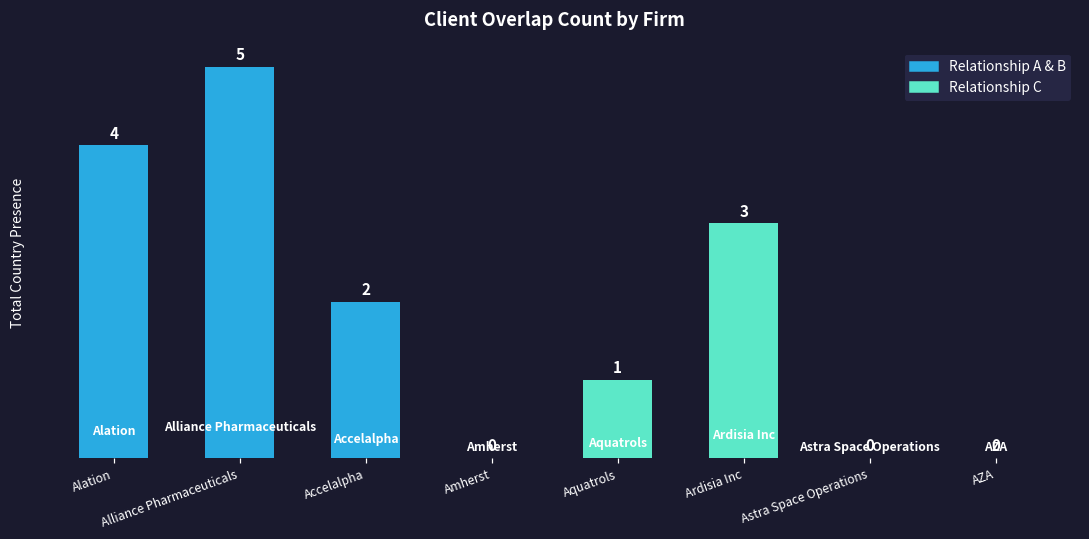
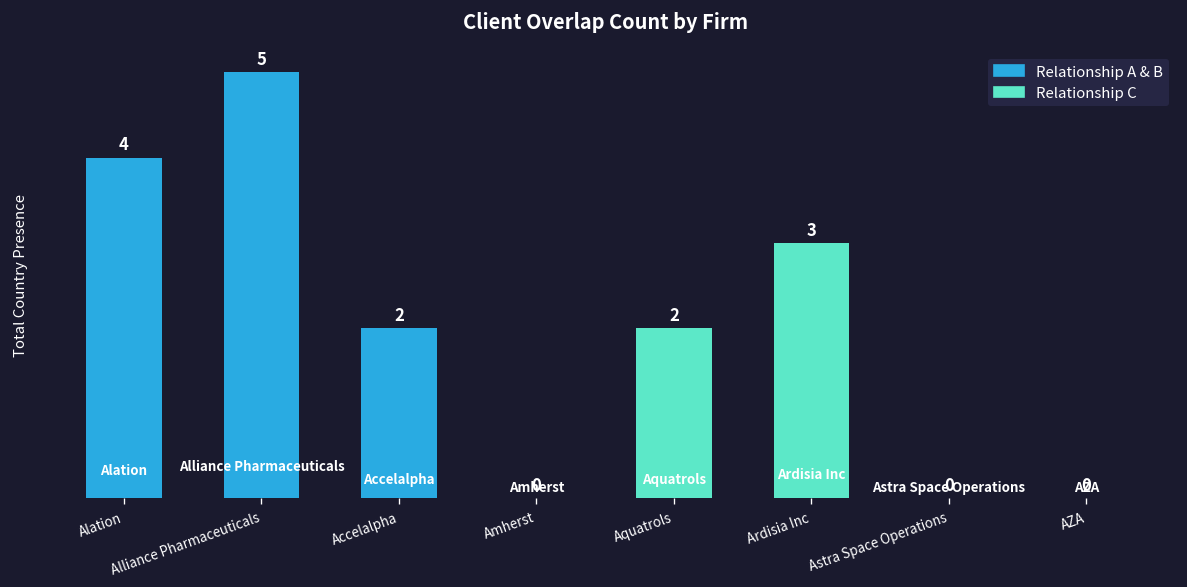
  {
    "Relationship C": {
-     "Aquatrols": 1,
+     "Aquatrols": 2,
      "Ardisia Inc": 3
    }
  }
